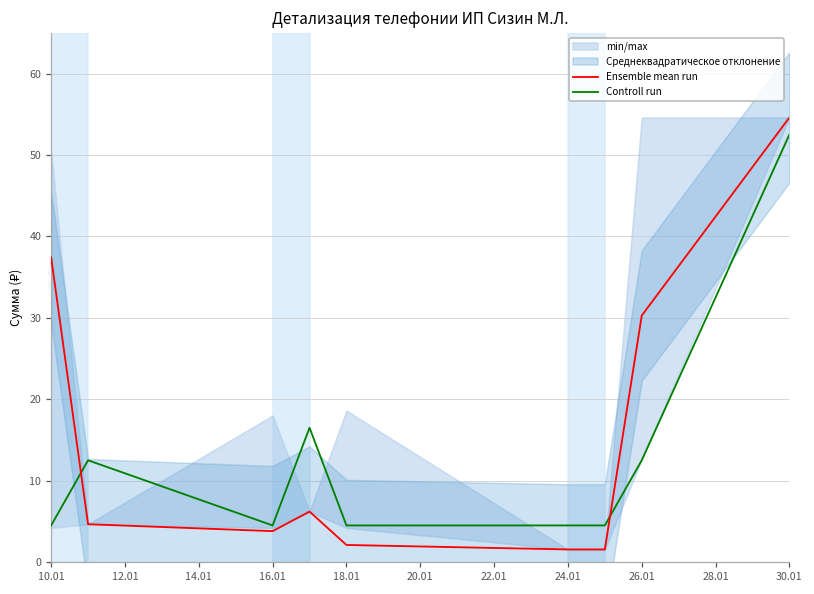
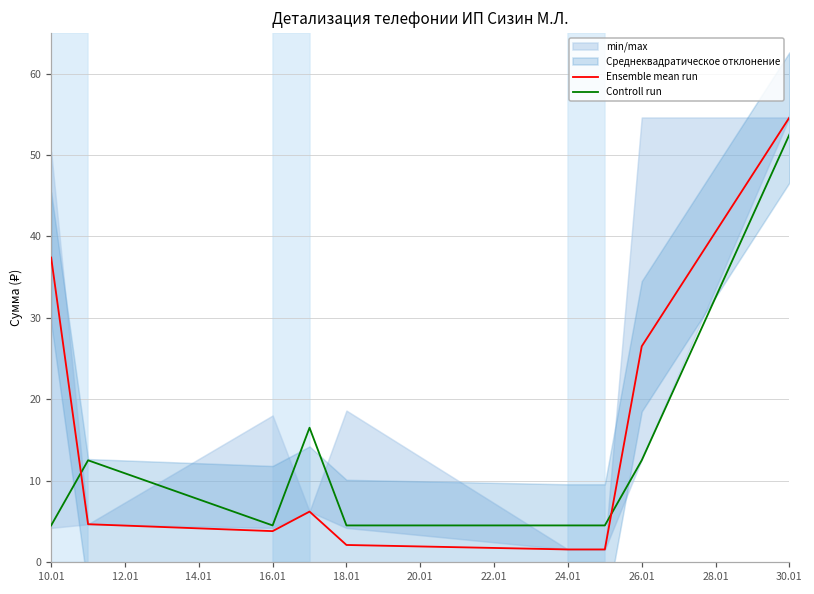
  {
    "Ensemble mean run": {
      "10.01": 37,
      "16.01": 4,
      "18.01": 2,
-     "26.01": 30
+     "26.01": 27
    },
    "Controll run": {
      "10.01": 5,
      "16.01": 5,
      "18.01": 5,
      "24.01": 5,
      "26.01": 13,
      "30.01": 53
    }
  }
